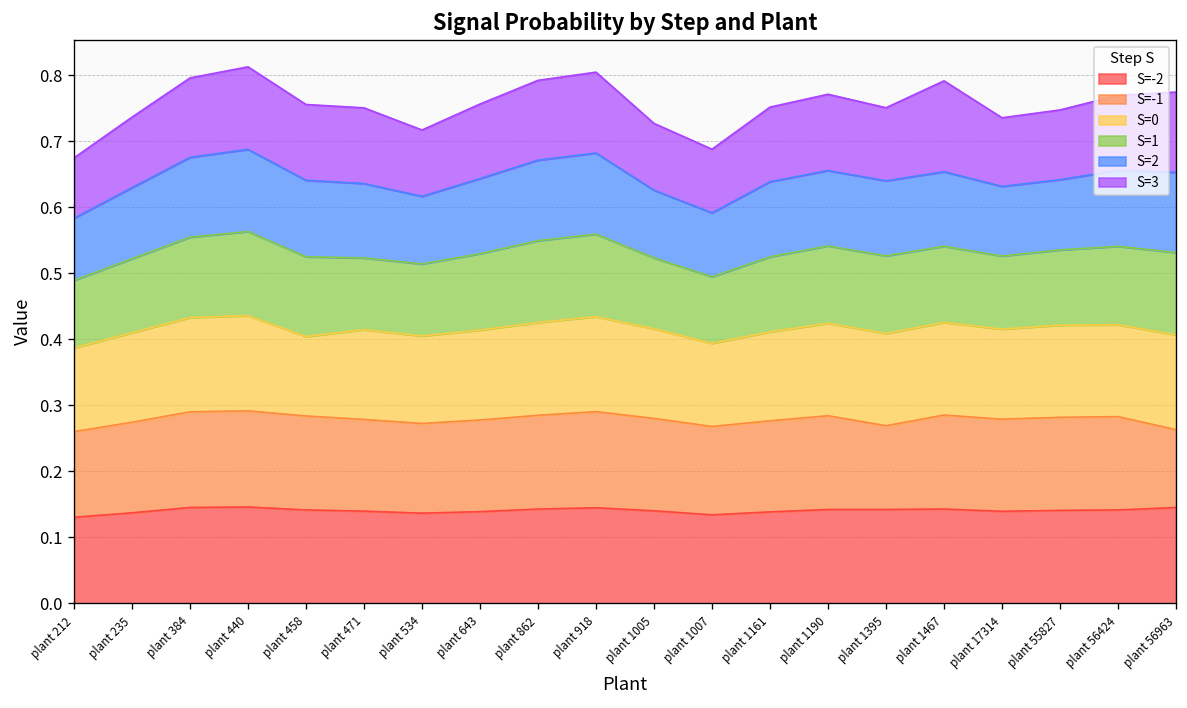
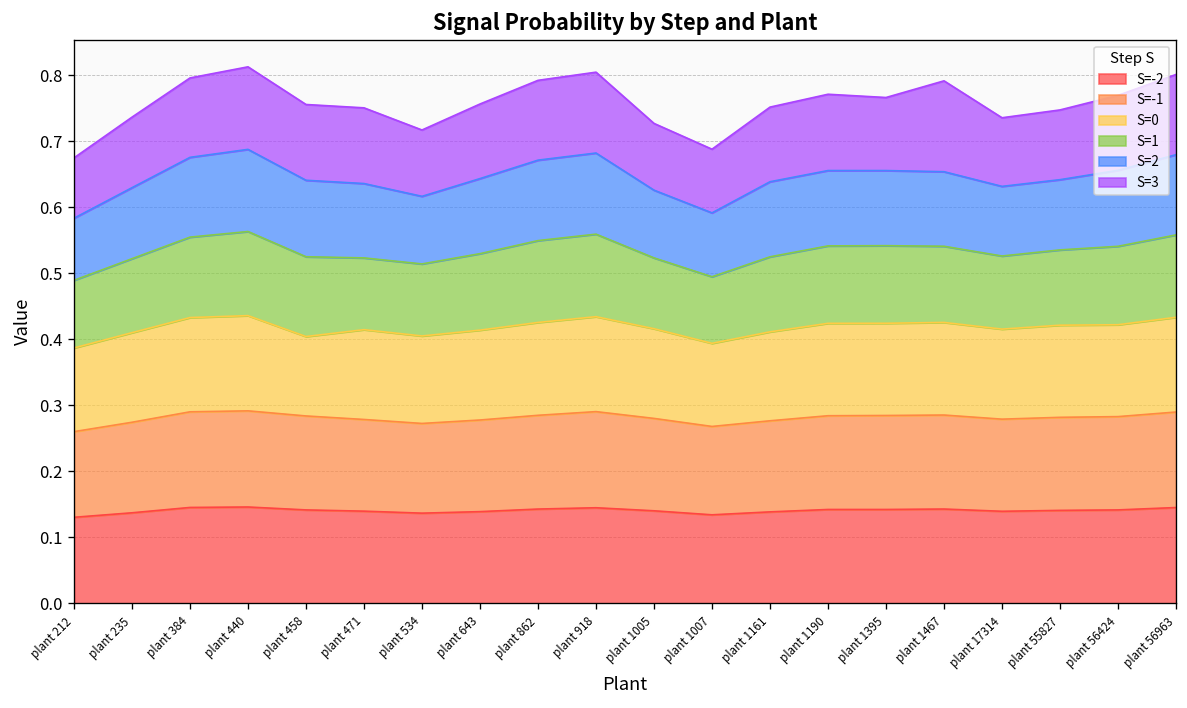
  {
    "S=-2": {
      "plant 212": 0.13,
      "plant 235": 0.14,
      "plant 384": 0.15,
      "plant 440": 0.15,
      "plant 458": 0.14,
      "plant 471": 0.14,
      "plant 534": 0.14,
      "plant 643": 0.14,
      "plant 862": 0.14,
      "plant 918": 0.15,
      "plant 1005": 0.14,
      "plant 1007": 0.13,
      "plant 1161": 0.14,
      "plant 1190": 0.14,
      "plant 1395": 0.14,
      "plant 1467": 0.14,
      "plant 17314": 0.14,
      "plant 55827": 0.14,
      "plant 56424": 0.14,
      "plant 56963": 0.15
    },
    "S=-1": {
      "plant 212": 0.13,
      "plant 235": 0.14,
      "plant 384": 0.14,
      "plant 440": 0.15,
      "plant 458": 0.14,
      "plant 471": 0.14,
      "plant 534": 0.14,
      "plant 643": 0.14,
      "plant 862": 0.14,
      "plant 918": 0.15,
      "plant 1005": 0.14,
      "plant 1007": 0.13,
      "plant 1161": 0.14,
      "plant 1190": 0.14,
-     "plant 1395": 0.13,
+     "plant 1395": 0.14,
      "plant 1467": 0.14,
      "plant 17314": 0.14,
      "plant 55827": 0.14,
      "plant 56424": 0.14,
-     "plant 56963": 0.12
+     "plant 56963": 0.14
    },
    "S=0": {
      "plant 212": 0.13,
      "plant 235": 0.14,
      "plant 384": 0.14,
      "plant 440": 0.14,
      "plant 458": 0.12,
      "plant 471": 0.14,
      "plant 534": 0.13,
      "plant 643": 0.14,
      "plant 862": 0.14,
      "plant 918": 0.14,
      "plant 1005": 0.14,
      "plant 1007": 0.13,
      "plant 1161": 0.13,
      "plant 1190": 0.14,
      "plant 1395": 0.14,
      "plant 1467": 0.14,
      "plant 17314": 0.14,
      "plant 55827": 0.14,
      "plant 56424": 0.14,
      "plant 56963": 0.14
    },
    "S=1": {
      "plant 212": 0.10,
      "plant 235": 0.11,
      "plant 384": 0.12,
      "plant 440": 0.13,
      "plant 458": 0.12,
      "plant 471": 0.11,
      "plant 534": 0.11,
      "plant 643": 0.12,
      "plant 862": 0.12,
      "plant 918": 0.13,
      "plant 1005": 0.11,
      "plant 1007": 0.10,
      "plant 1161": 0.11,
      "plant 1190": 0.12,
      "plant 1395": 0.12,
      "plant 1467": 0.12,
      "plant 17314": 0.11,
      "plant 55827": 0.11,
      "plant 56424": 0.12,
      "plant 56963": 0.12
    },
    "S=2": {
      "plant 212": 0.09,
      "plant 235": 0.11,
      "plant 384": 0.12,
      "plant 440": 0.12,
      "plant 458": 0.12,
      "plant 471": 0.11,
      "plant 534": 0.10,
      "plant 643": 0.11,
      "plant 862": 0.12,
      "plant 918": 0.12,
      "plant 1005": 0.10,
      "plant 1007": 0.10,
      "plant 1161": 0.11,
      "plant 1190": 0.11,
      "plant 1395": 0.11,
      "plant 1467": 0.11,
      "plant 17314": 0.11,
      "plant 55827": 0.11,
      "plant 56963": 0.12
    },
    "S=3": {
      "plant 212": 0.09,
      "plant 235": 0.11,
      "plant 384": 0.12,
      "plant 440": 0.13,
      "plant 458": 0.11,
      "plant 471": 0.11,
      "plant 534": 0.10,
      "plant 643": 0.11,
      "plant 862": 0.12,
      "plant 918": 0.12,
      "plant 1005": 0.10,
      "plant 1007": 0.10,
      "plant 1161": 0.11,
      "plant 1190": 0.12,
      "plant 1395": 0.11,
      "plant 1467": 0.14,
      "plant 17314": 0.10,
      "plant 55827": 0.11,
      "plant 56963": 0.12
    }
  }
